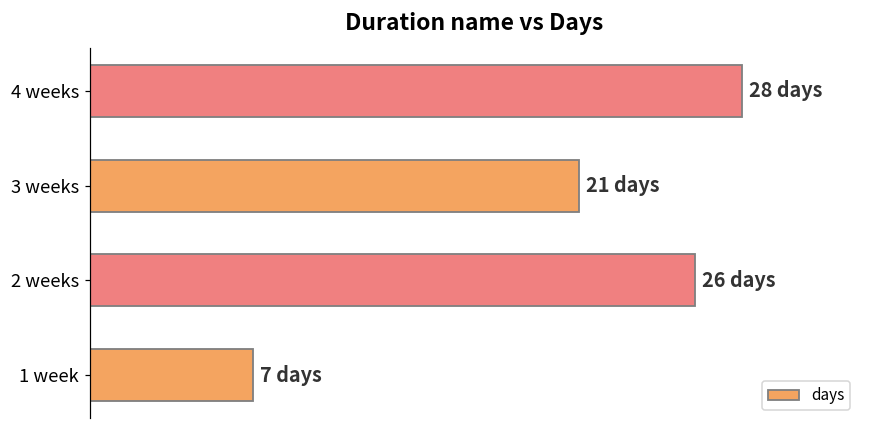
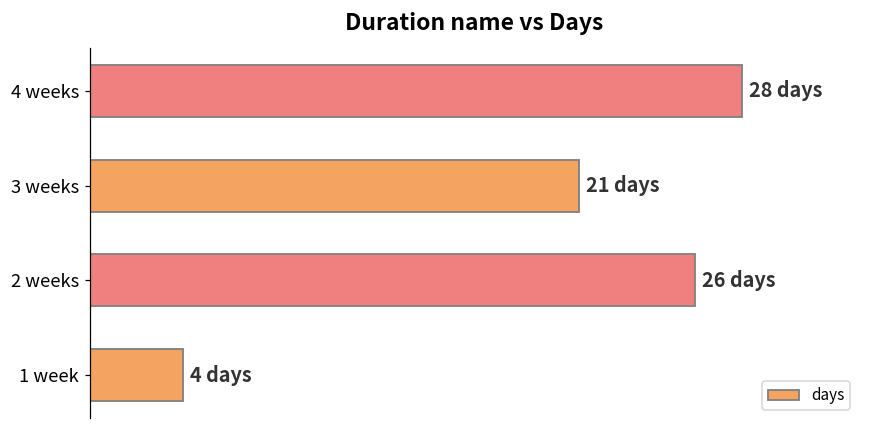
  {
    "4 weeks": 28,
    "3 weeks": 21,
    "2 weeks": 26,
-   "1 week": 7
+   "1 week": 4
  }
